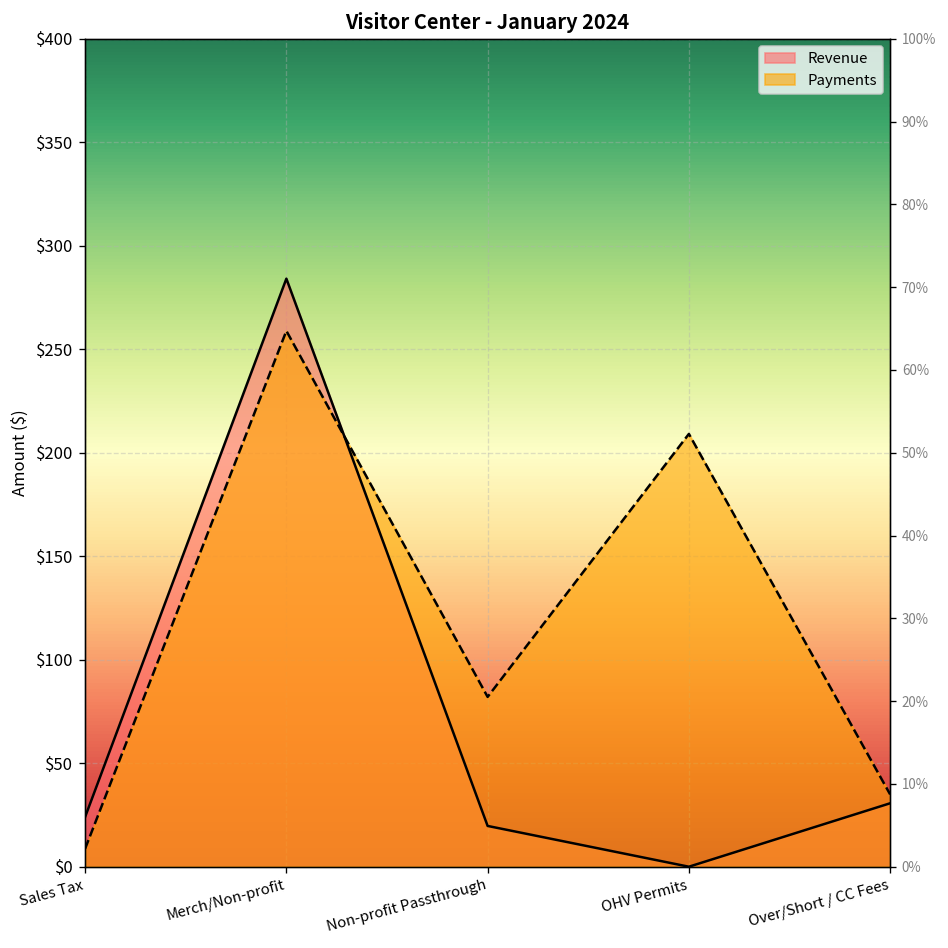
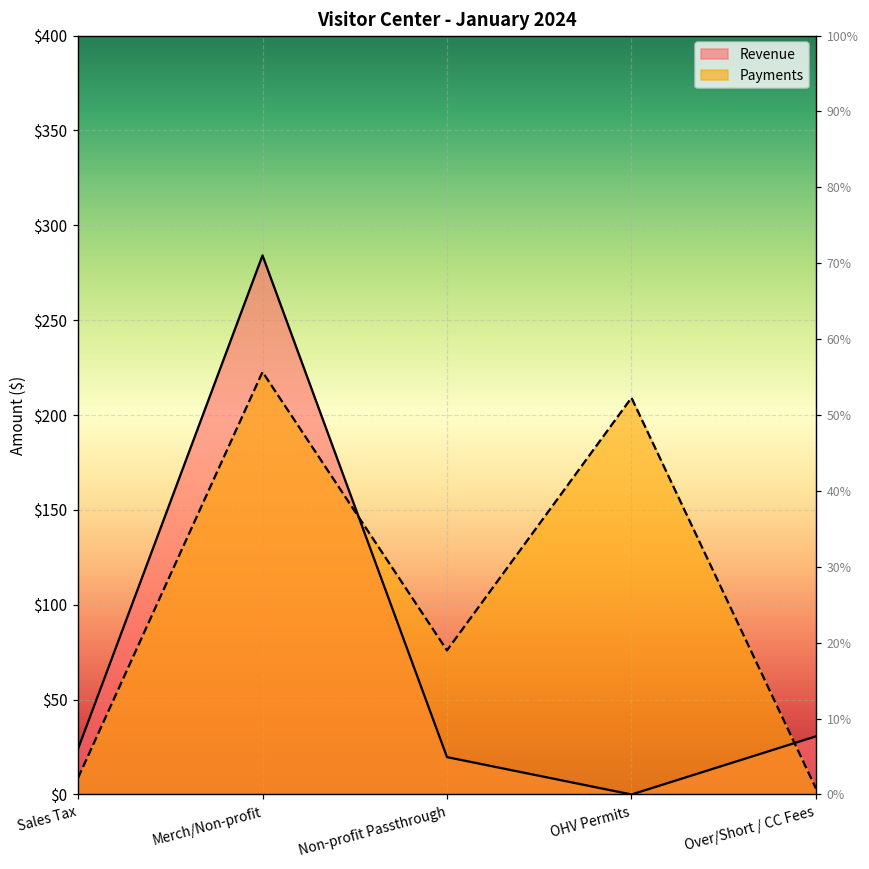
  {
    "Revenue": {
      "Sales Tax": "$24",
      "Merch/Non-profit": "$284",
      "Non-profit Passthrough": "$20",
      "OHV Permits": "$0",
      "Over/Short / CC Fees": "$31"
    },
    "Payments": {
      "Sales Tax": "$9",
-     "Merch/Non-profit": "$259",
-     "Non-profit Passthrough": "$82",
+     "Merch/Non-profit": "$223",
+     "Non-profit Passthrough": "$76",
      "OHV Permits": "$209",
-     "Over/Short / CC Fees": "$35"
+     "Over/Short / CC Fees": "$3"
    }
  }
